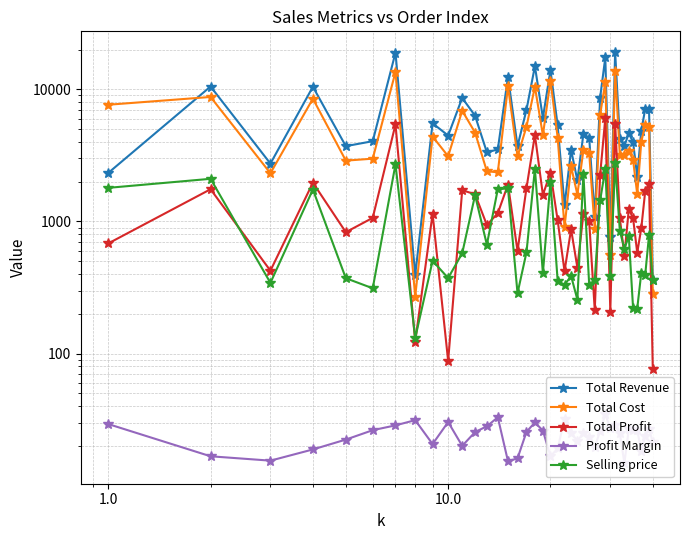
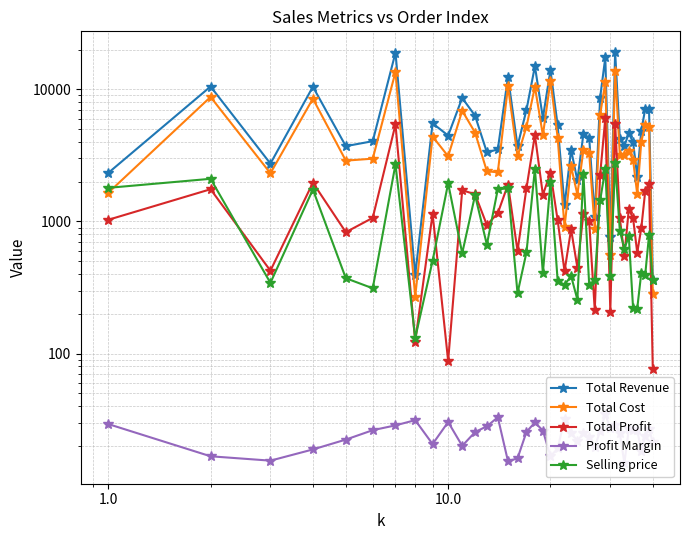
  {
    "Total Revenue": {
      "1.0": 2300,
      "10.0": 4500
    },
    "Total Cost": {
-     "1.0": 8000,
+     "1.0": 1700,
      "10.0": 3100
    },
    "Total Profit": {
-     "1.0": 700,
+     "1.0": 1000,
      "10.0": 90
    },
    "Profit Margin": {
      "1.0": 29,
      "10.0": 30
    },
    "Selling price": {
      "1.0": 1800,
-     "10.0": 370
+     "10.0": 1900
    }
  }
